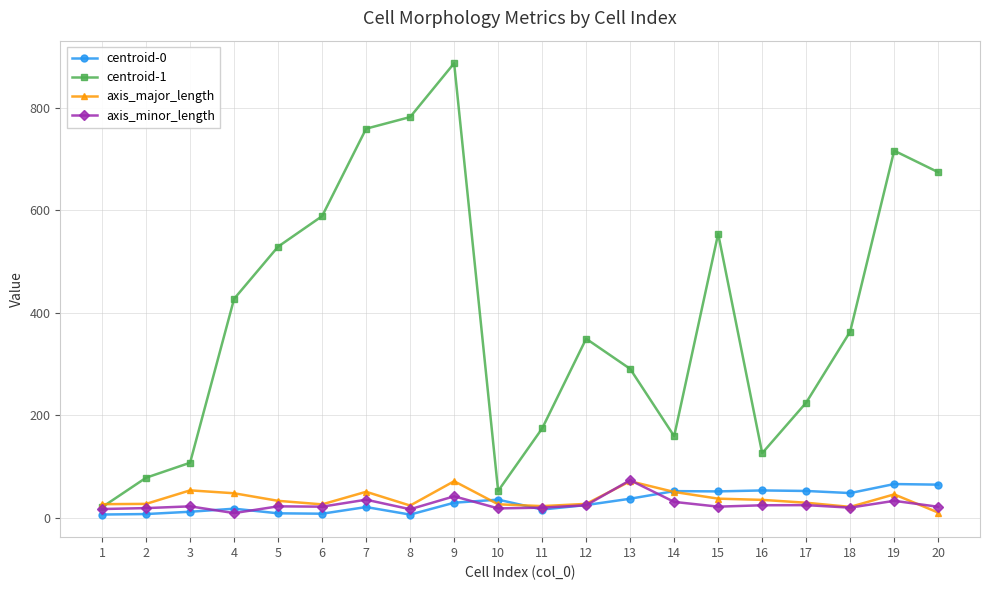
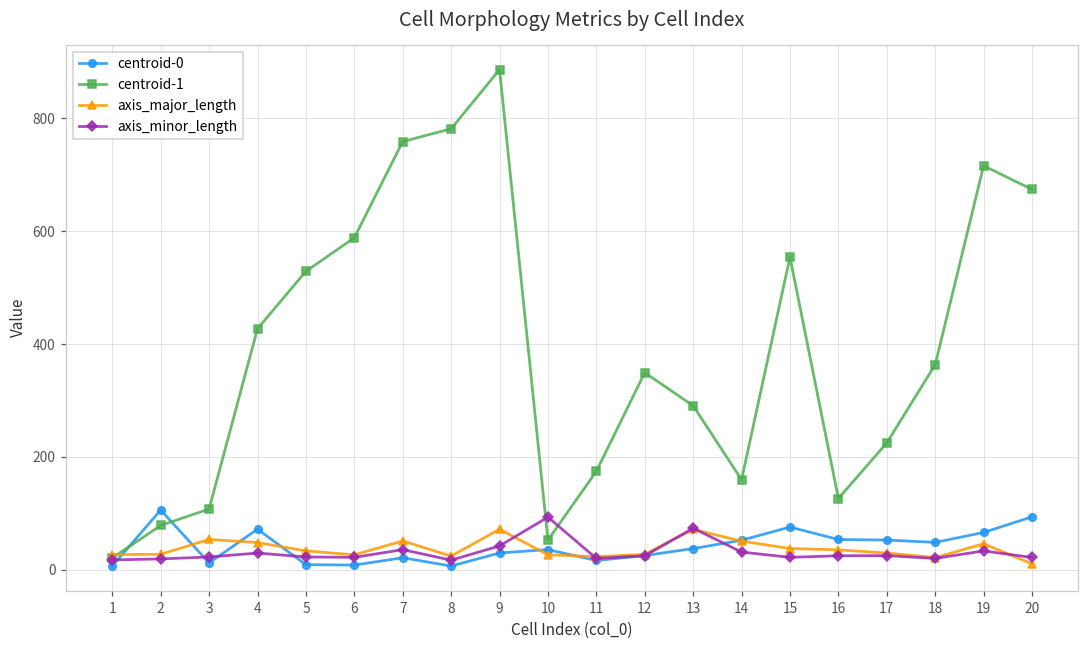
  {
    "centroid-0": {
      "1": 10,
-     "2": 10,
+     "2": 110,
      "3": 10,
-     "4": 20,
+     "4": 70,
      "5": 10,
      "6": 10,
      "7": 20,
      "8": 10,
      "9": 30,
      "10": 40,
      "13": 40,
-     "15": 50,
+     "15": 80,
      "16": 50,
      "17": 50,
      "18": 50,
      "19": 70,
-     "20": 60
+     "20": 90
    },
    "centroid-1": {
      "2": 80,
      "3": 110,
      "4": 430,
      "5": 530,
      "6": 590,
      "7": 760,
      "8": 780,
      "9": 890,
      "10": 50,
      "11": 170,
      "12": 350,
      "13": 290,
      "14": 160,
      "15": 550,
      "16": 130,
      "17": 220,
      "18": 360,
      "19": 720,
      "20": 670
    },
    "axis_major_length": {
      "1": 30,
      "2": 30,
      "3": 50,
      "4": 50,
      "5": 30,
      "7": 50,
      "8": 20,
      "9": 70,
      "10": 30,
      "15": 40,
      "16": 40,
      "19": 50,
      "20": 10
    },
    "axis_minor_length": {
      "2": 20,
      "3": 20,
-     "4": 10,
+     "4": 30,
      "5": 20,
      "7": 40,
      "8": 20,
      "9": 40,
-     "10": 20,
+     "10": 90,
      "14": 30,
      "15": 20,
      "16": 20,
      "19": 30,
      "20": 20
    }
  }
